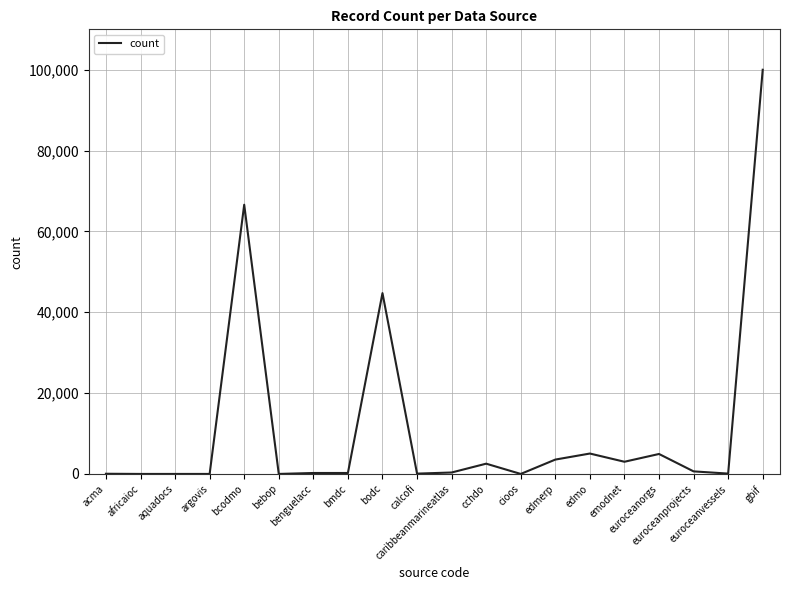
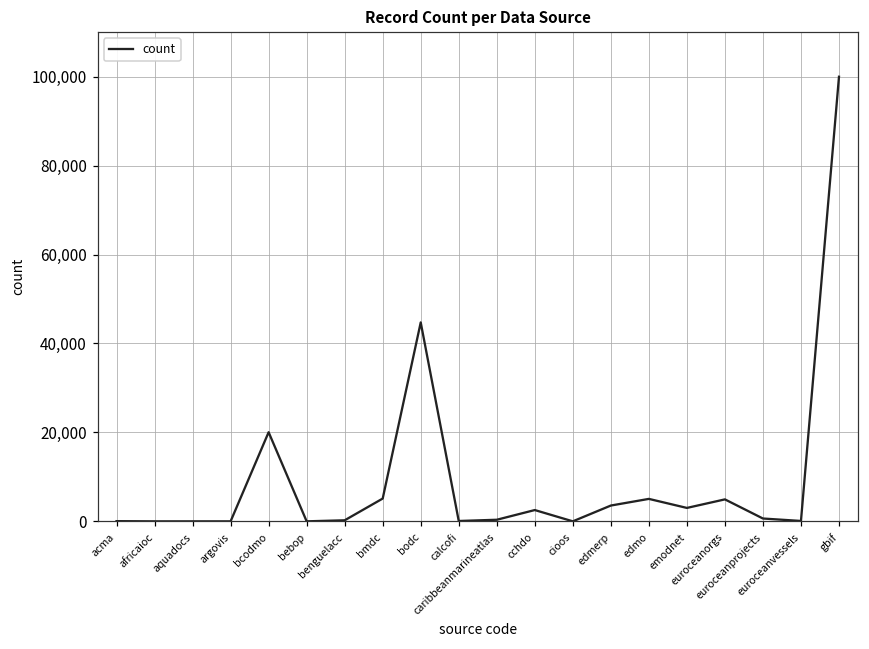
  {
    "acma": "0",
    "africaioc": "0",
    "aquadocs": "0",
    "argovis": "0",
-   "bcodmo": "67,000",
+   "bcodmo": "20,000",
    "bebop": "0",
    "benguelacc": "0",
-   "bmdc": "0",
+   "bmdc": "5,000",
    "bodc": "45,000",
    "calcofi": "0",
    "caribbeanmarineatlas": "0",
    "cchdo": "3,000",
    "cioos": "0",
    "edmerp": "4,000",
    "edmo": "5,000",
    "emodnet": "3,000",
    "euroceanorgs": "5,000",
    "euroceanprojects": "1,000",
    "euroceanvessels": "0",
    "gbif": "100,000"
  }
